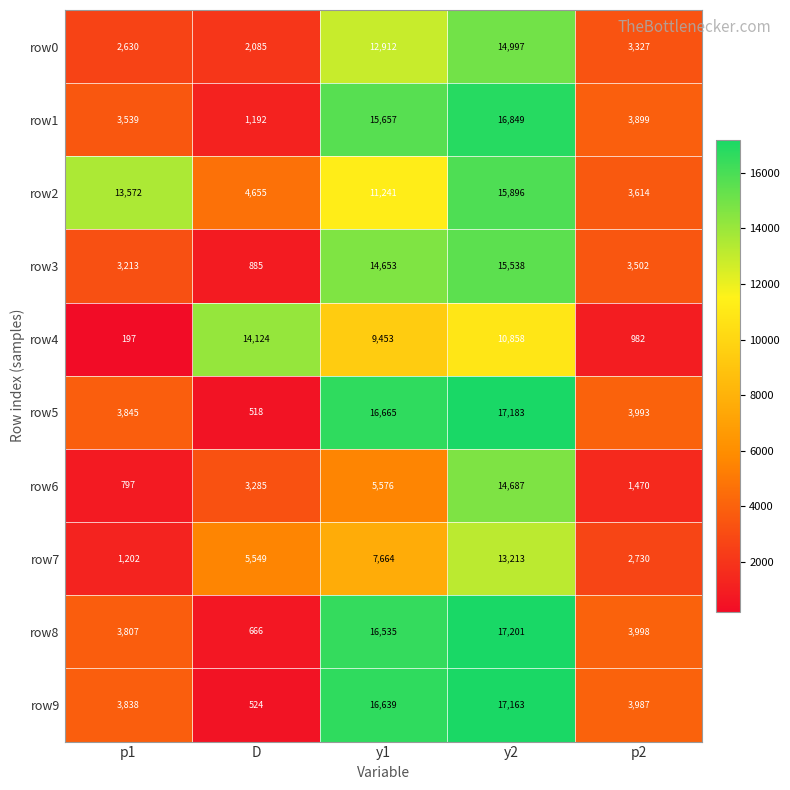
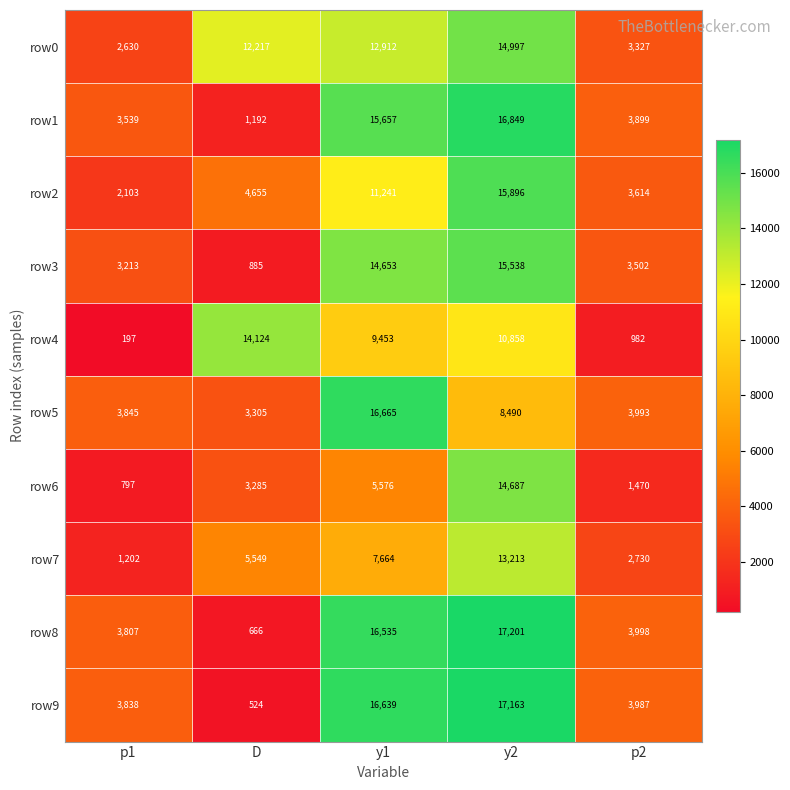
  {
    "row0": {
      "p1": "2,630",
-     "D": "2,085",
+     "D": "12,217",
      "y1": "12,912",
      "y2": "14,997",
      "p2": "3,327"
    },
    "row1": {
      "p1": "3,539",
      "D": "1,192",
      "y1": "15,657",
      "y2": "16,849",
      "p2": "3,899"
    },
    "row2": {
-     "p1": "13,572",
+     "p1": "2,103",
      "D": "4,655",
      "y1": "11,241",
      "y2": "15,896",
      "p2": "3,614"
    },
    "row3": {
      "p1": "3,213",
      "D": "885",
      "y1": "14,653",
      "y2": "15,538",
      "p2": "3,502"
    },
    "row4": {
      "p1": "197",
      "D": "14,124",
      "y1": "9,453",
      "y2": "10,858",
      "p2": "982"
    },
    "row5": {
      "p1": "3,845",
-     "D": "518",
+     "D": "3,305",
      "y1": "16,665",
-     "y2": "17,183",
+     "y2": "8,490",
      "p2": "3,993"
    },
    "row6": {
      "p1": "797",
      "D": "3,285",
      "y1": "5,576",
      "y2": "14,687",
      "p2": "1,470"
    },
    "row7": {
      "p1": "1,202",
      "D": "5,549",
      "y1": "7,664",
      "y2": "13,213",
      "p2": "2,730"
    },
    "row8": {
      "p1": "3,807",
      "D": "666",
      "y1": "16,535",
      "y2": "17,201",
      "p2": "3,998"
    },
    "row9": {
      "p1": "3,838",
      "D": "524",
      "y1": "16,639",
      "y2": "17,163",
      "p2": "3,987"
    }
  }
